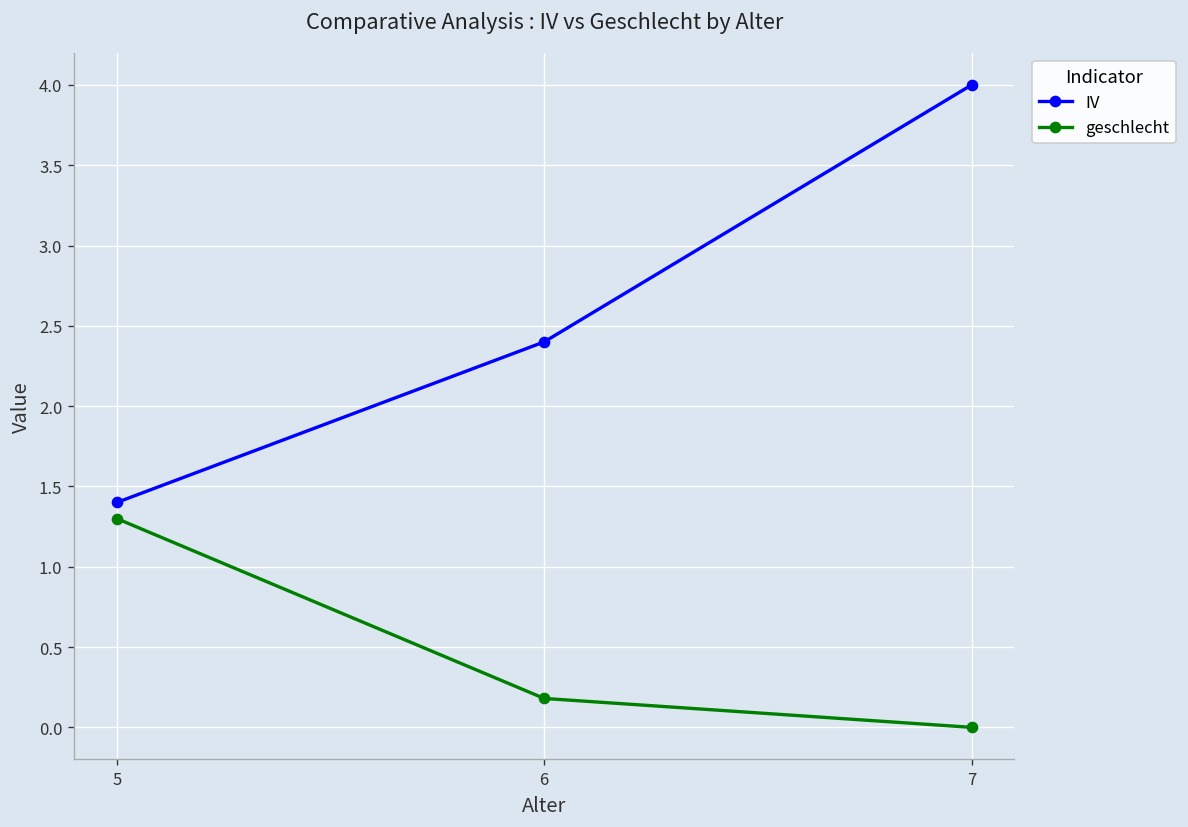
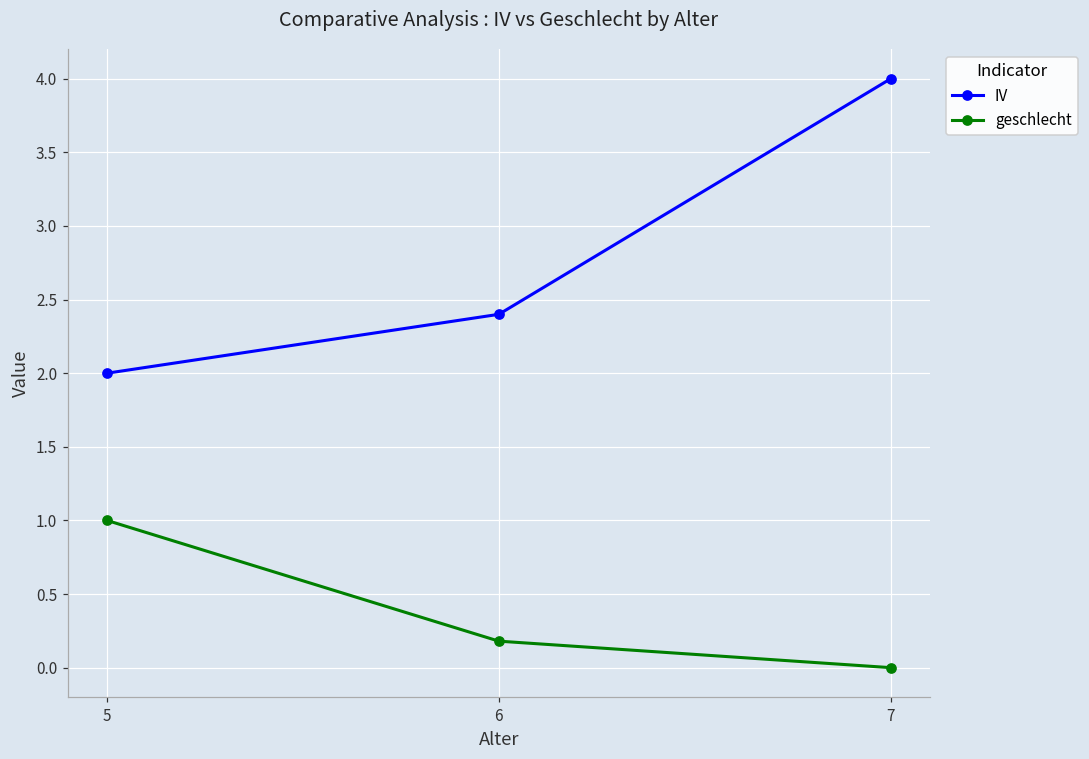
  {
    "IV": {
-     "5": 1.4,
+     "5": 2.0,
      "6": 2.4,
      "7": 4.0
    },
    "geschlecht": {
-     "5": 1.3,
+     "5": 1.0,
      "6": 0.18,
      "7": 0.0
    }
  }
